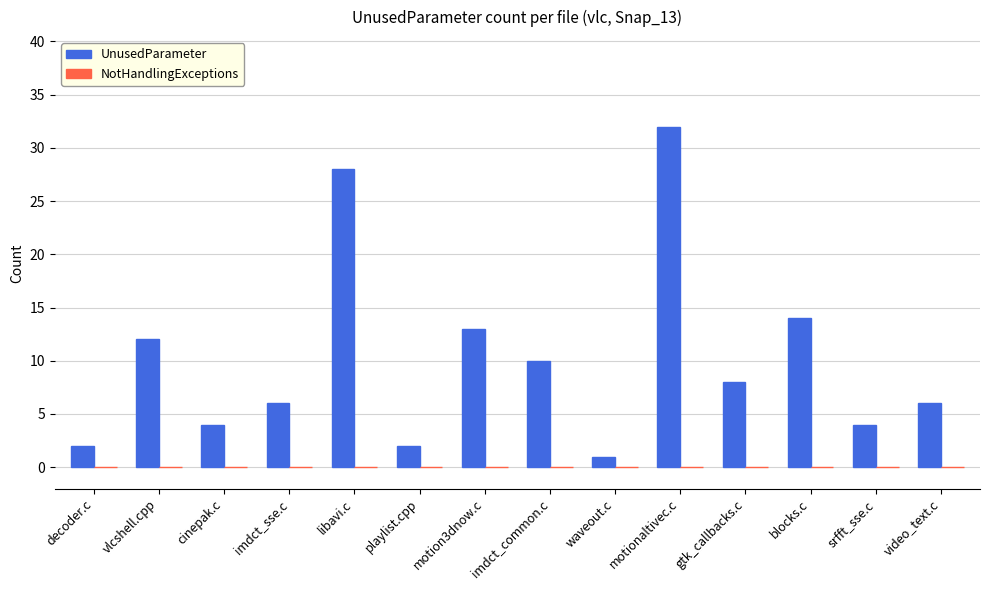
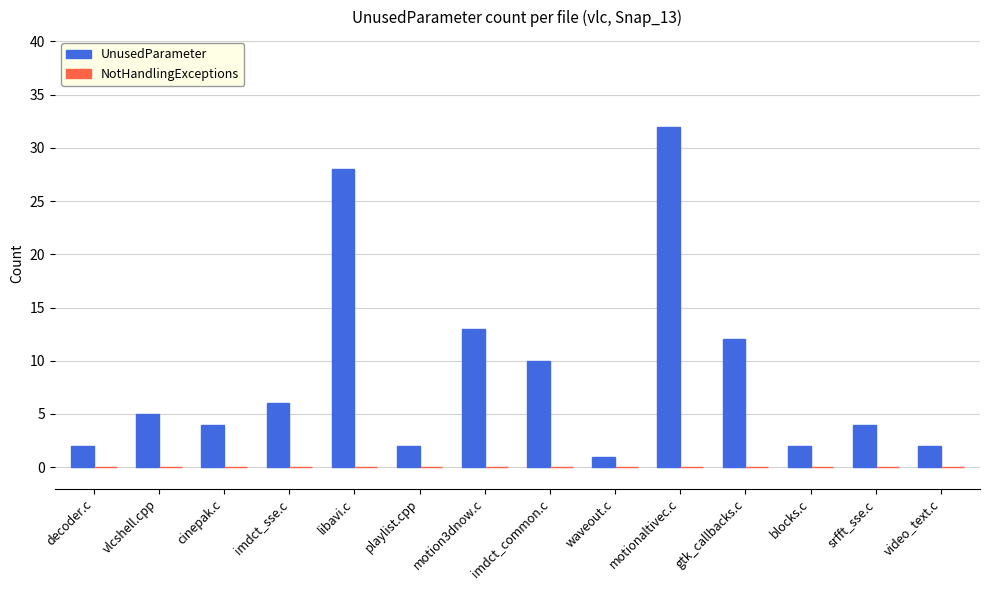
  {
    "UnusedParameter": {
      "decoder.c": 2,
-     "vlcshell.cpp": 12,
+     "vlcshell.cpp": 5,
      "cinepak.c": 4,
      "imdct_sse.c": 6,
      "libavi.c": 28,
      "playlist.cpp": 2,
      "motion3dnow.c": 13,
      "imdct_common.c": 10,
      "waveout.c": 1,
      "motionaltivec.c": 32,
-     "gtk_callbacks.c": 8,
-     "blocks.c": 14,
+     "gtk_callbacks.c": 12,
+     "blocks.c": 2,
      "srfft_sse.c": 4,
-     "video_text.c": 6
+     "video_text.c": 2
    },
    "NotHandlingExceptions": {
      "decoder.c": 0,
      "vlcshell.cpp": 0,
      "cinepak.c": 0,
      "imdct_sse.c": 0,
      "libavi.c": 0,
      "playlist.cpp": 0,
      "motion3dnow.c": 0,
      "imdct_common.c": 0,
      "waveout.c": 0,
      "motionaltivec.c": 0,
      "gtk_callbacks.c": 0,
      "blocks.c": 0,
      "srfft_sse.c": 0,
      "video_text.c": 0
    }
  }
